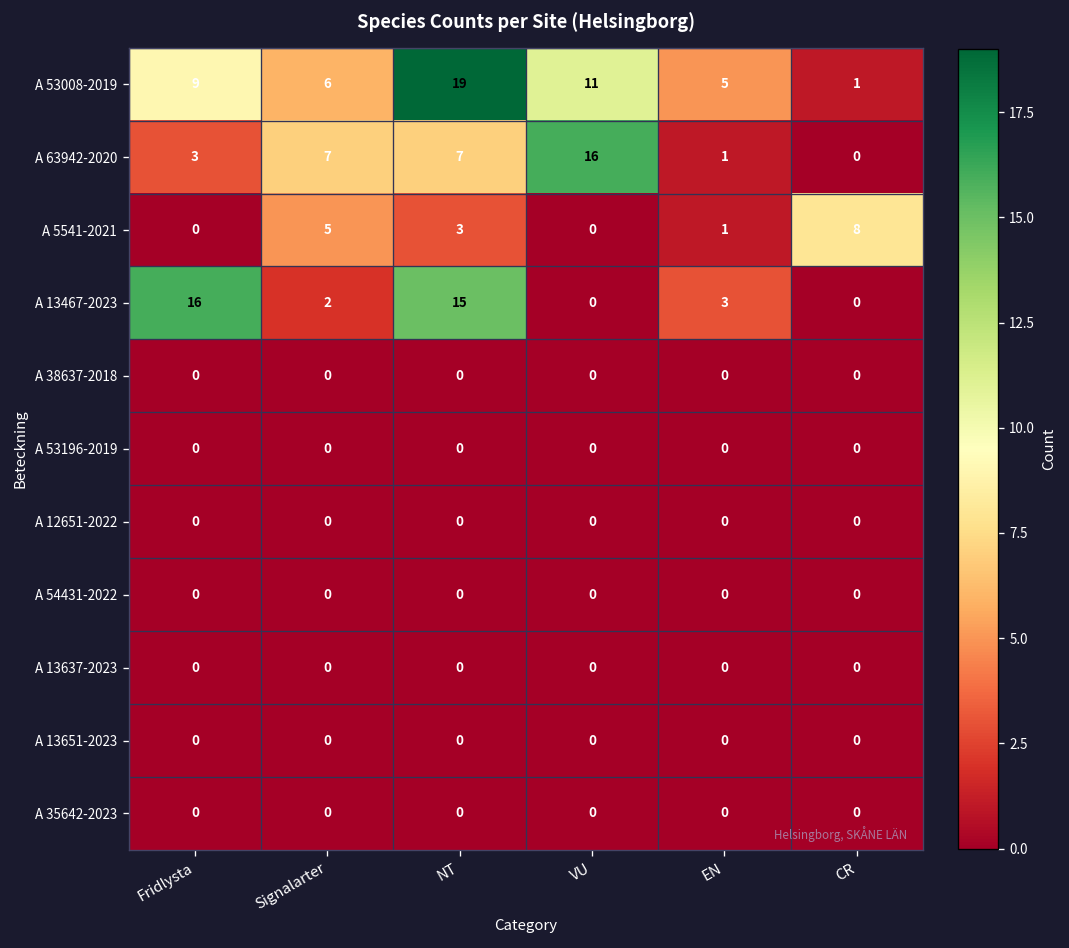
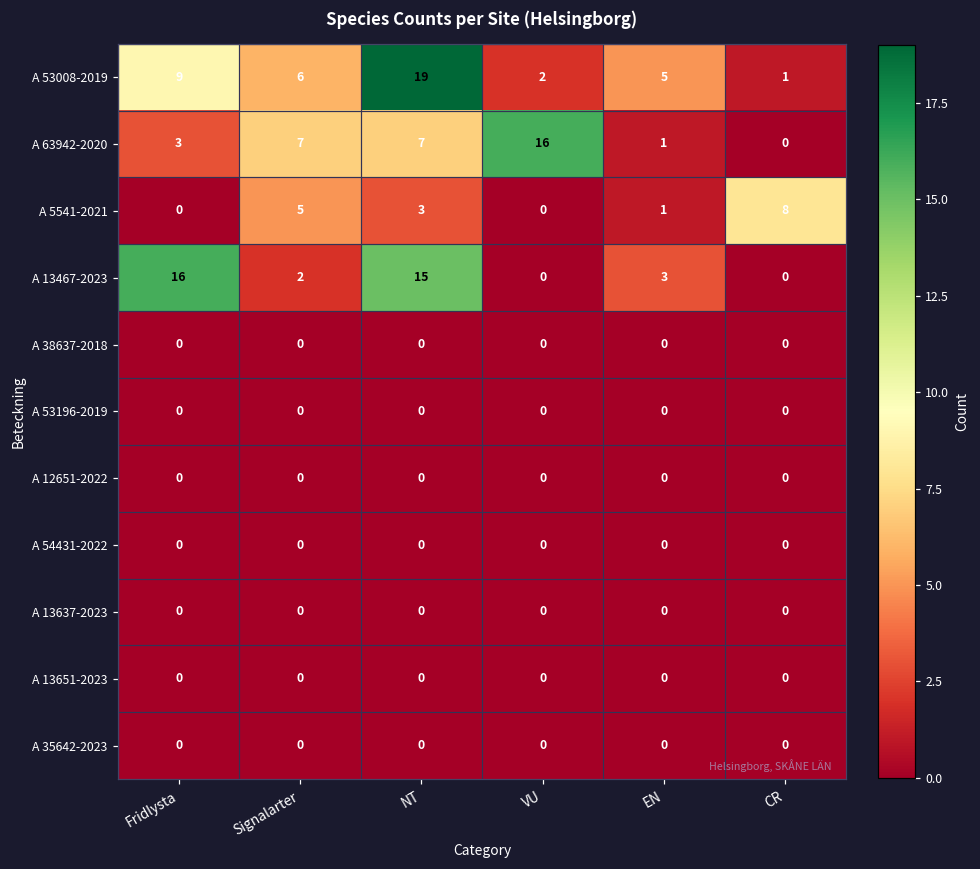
  {
    "A 53008-2019": {
      "Fridlysta": 9,
      "Signalarter": 6,
      "NT": 19,
-     "VU": 11,
+     "VU": 2,
      "EN": 5,
      "CR": 1
    },
    "A 63942-2020": {
      "Fridlysta": 3,
      "Signalarter": 7,
      "NT": 7,
      "VU": 16,
      "EN": 1,
      "CR": 0
    },
    "A 5541-2021": {
      "Fridlysta": 0,
      "Signalarter": 5,
      "NT": 3,
      "VU": 0,
      "EN": 1,
      "CR": 8
    },
    "A 13467-2023": {
      "Fridlysta": 16,
      "Signalarter": 2,
      "NT": 15,
      "VU": 0,
      "EN": 3,
      "CR": 0
    },
    "A 38637-2018": {
      "Fridlysta": 0,
      "Signalarter": 0,
      "NT": 0,
      "VU": 0,
      "EN": 0,
      "CR": 0
    },
    "A 53196-2019": {
      "Fridlysta": 0,
      "Signalarter": 0,
      "NT": 0,
      "VU": 0,
      "EN": 0,
      "CR": 0
    },
    "A 12651-2022": {
      "Fridlysta": 0,
      "Signalarter": 0,
      "NT": 0,
      "VU": 0,
      "EN": 0,
      "CR": 0
    },
    "A 54431-2022": {
      "Fridlysta": 0,
      "Signalarter": 0,
      "NT": 0,
      "VU": 0,
      "EN": 0,
      "CR": 0
    },
    "A 13637-2023": {
      "Fridlysta": 0,
      "Signalarter": 0,
      "NT": 0,
      "VU": 0,
      "EN": 0,
      "CR": 0
    },
    "A 13651-2023": {
      "Fridlysta": 0,
      "Signalarter": 0,
      "NT": 0,
      "VU": 0,
      "EN": 0,
      "CR": 0
    },
    "A 35642-2023": {
      "Fridlysta": 0,
      "Signalarter": 0,
      "NT": 0,
      "VU": 0,
      "EN": 0
    }
  }
